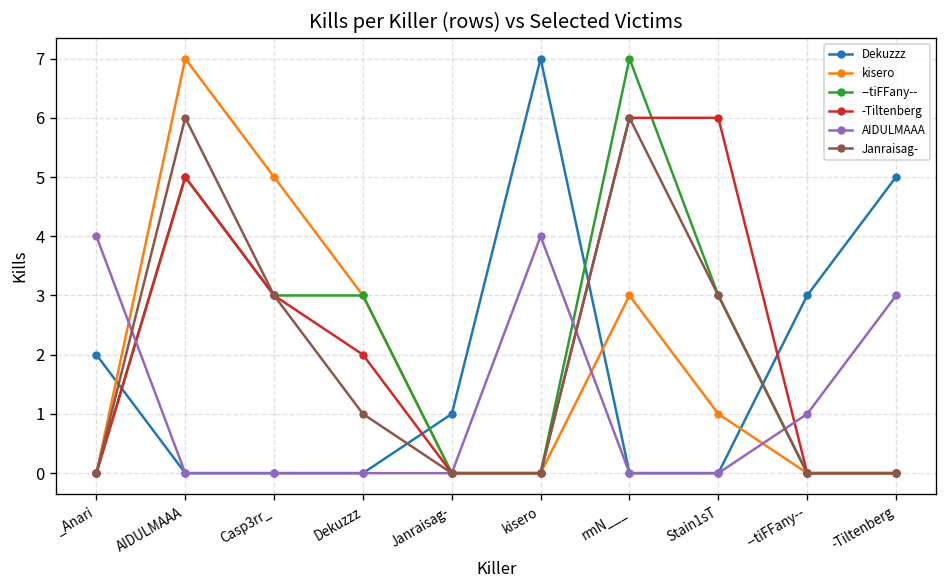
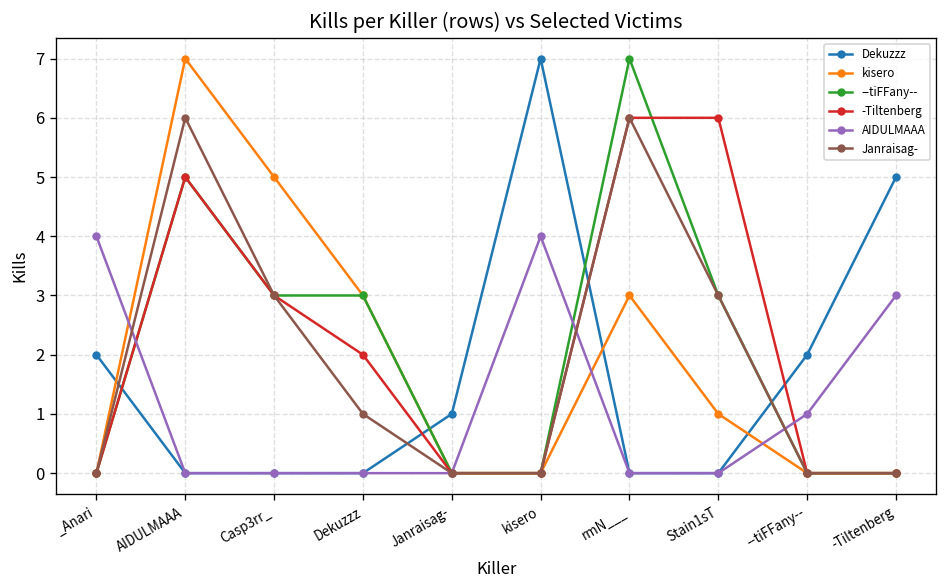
  {
    "Dekuzzz": {
      "_Anari": 2,
      "Janraisag-": 1,
      "kisero": 7,
-     "--tiFFany--": 3,
+     "--tiFFany--": 2,
      "-Tiltenberg": 5
    },
    "kisero": {
      "AIDULMAAA": 7,
      "Casp3rr_": 5,
      "rmN___": 3,
      "Stain1sT": 1
    },
    "--tiFFany--": {
      "rmN___": 7
    },
    "-Tiltenberg": {
      "Dekuzzz": 2,
      "Stain1sT": 6
    },
    "AIDULMAAA": {
      "_Anari": 4,
      "kisero": 4,
      "--tiFFany--": 1,
      "-Tiltenberg": 3
    },
    "Janraisag-": {
      "AIDULMAAA": 6,
      "Dekuzzz": 1
    }
  }
